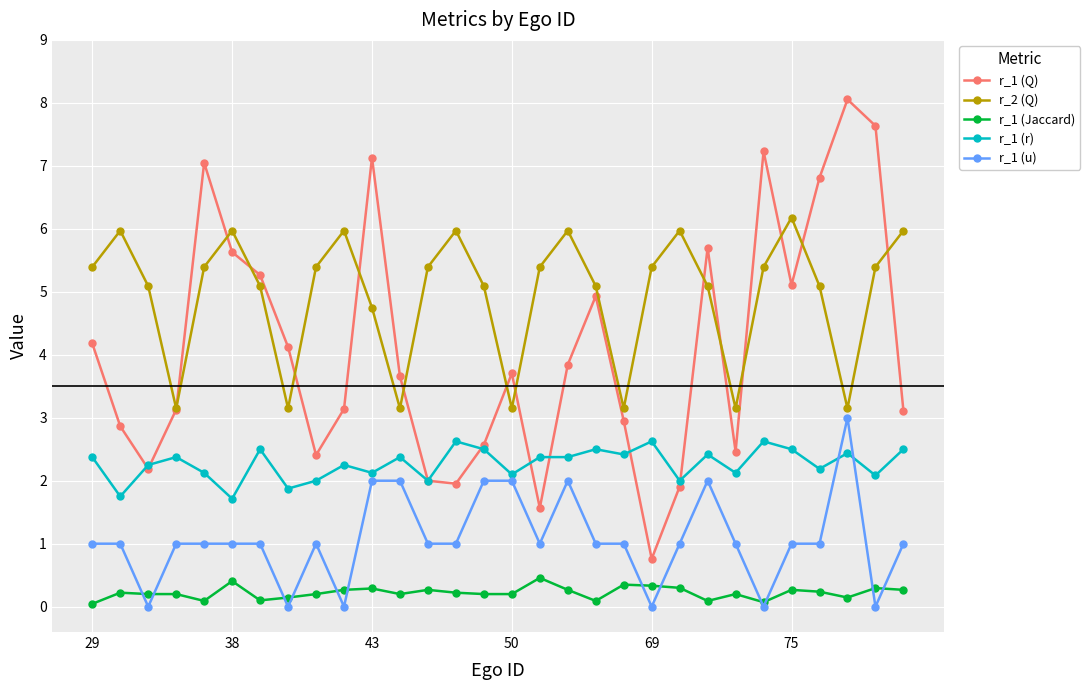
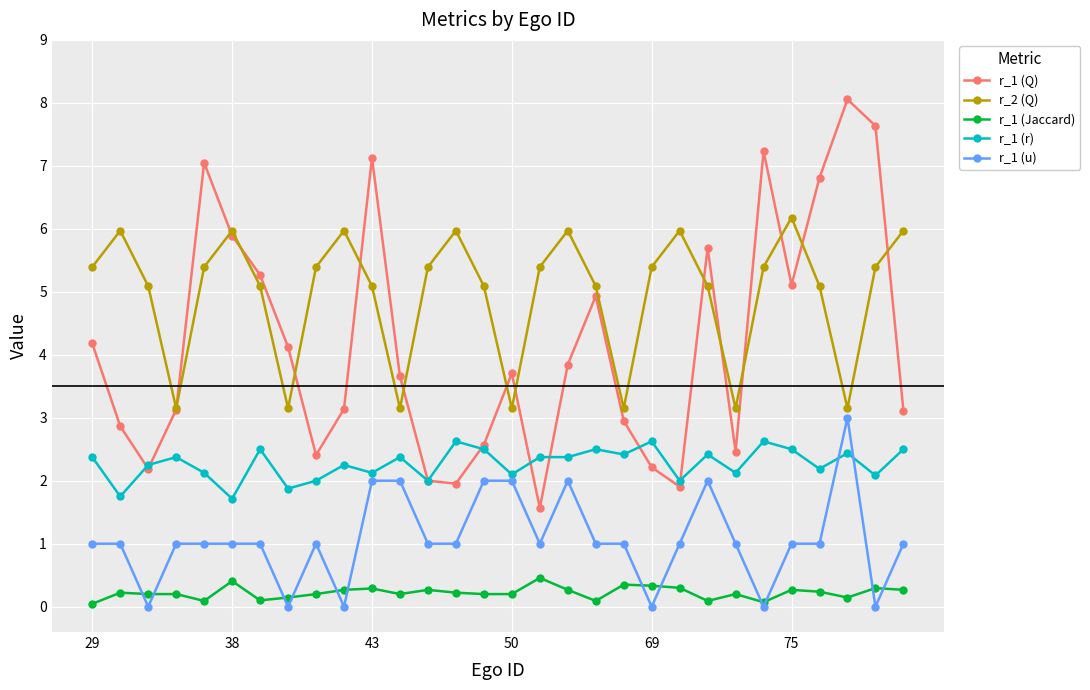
  {
    "r_1 (Q)": {
-     "38": 5.6,
+     "38": 5.9,
      "43": 7.1,
      "50": 3.7,
-     "69": 0.8,
+     "69": 2.2,
      "75": 5.1
    },
    "r_2 (Q)": {
      "38": 6.0,
-     "43": 4.8,
+     "43": 5.1,
      "50": 3.1,
      "69": 5.4,
      "75": 6.2
    },
    "r_1 (Jaccard)": {
      "38": 0.4,
      "43": 0.3,
      "50": 0.2,
      "69": 0.3,
      "75": 0.3
    },
    "r_1 (r)": {
      "38": 1.7,
      "43": 2.1,
      "50": 2.1,
      "69": 2.6,
      "75": 2.5
    },
    "r_1 (u)": {
      "38": 1.0,
      "43": 2.0,
      "50": 2.0,
      "69": 0.0,
      "75": 1.0
    }
  }
